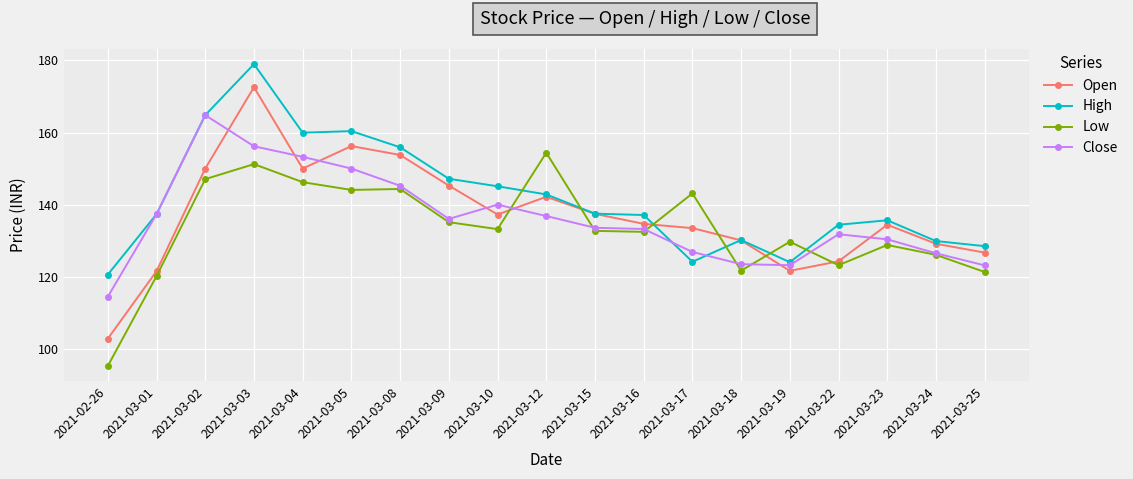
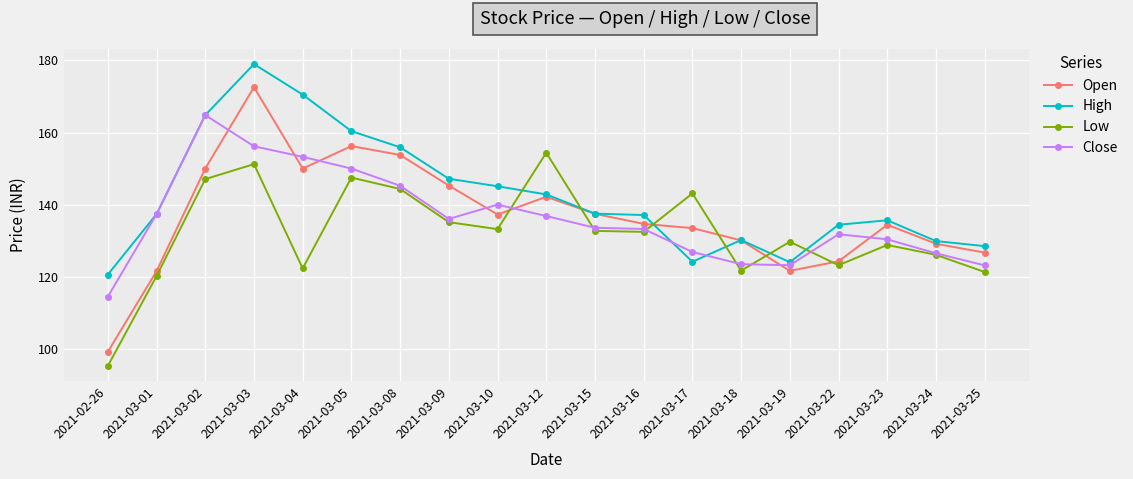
  {
    "Open": {
-     "2021-02-26": 103,
+     "2021-02-26": 99,
      "2021-03-01": 122,
      "2021-03-02": 150,
      "2021-03-03": 173,
      "2021-03-04": 150,
      "2021-03-05": 156,
      "2021-03-08": 154,
      "2021-03-09": 145,
      "2021-03-10": 137,
      "2021-03-16": 135,
      "2021-03-17": 134,
      "2021-03-19": 122,
      "2021-03-22": 124,
      "2021-03-23": 134,
      "2021-03-24": 129,
      "2021-03-25": 127
    },
    "High": {
      "2021-02-26": 121,
      "2021-03-03": 179,
-     "2021-03-04": 160,
+     "2021-03-04": 171,
      "2021-03-05": 160,
      "2021-03-08": 156,
      "2021-03-09": 147,
      "2021-03-10": 145,
      "2021-03-16": 137,
      "2021-03-17": 124,
      "2021-03-19": 124,
      "2021-03-22": 134,
      "2021-03-23": 136,
      "2021-03-24": 130,
      "2021-03-25": 129
    },
    "Low": {
      "2021-02-26": 95,
      "2021-03-01": 120,
      "2021-03-02": 147,
      "2021-03-03": 151,
-     "2021-03-04": 146,
-     "2021-03-05": 144,
+     "2021-03-04": 122,
+     "2021-03-05": 148,
      "2021-03-08": 144,
      "2021-03-09": 135,
      "2021-03-10": 133,
      "2021-03-12": 154,
      "2021-03-15": 133,
      "2021-03-16": 132,
      "2021-03-17": 143,
      "2021-03-18": 122,
      "2021-03-19": 130,
      "2021-03-22": 123,
      "2021-03-23": 129,
      "2021-03-25": 121
    },
    "Close": {
      "2021-02-26": 114,
      "2021-03-03": 156,
      "2021-03-04": 153,
      "2021-03-05": 150,
      "2021-03-08": 145,
      "2021-03-09": 136,
      "2021-03-10": 140,
      "2021-03-12": 137,
      "2021-03-15": 134,
      "2021-03-16": 133,
      "2021-03-17": 127,
      "2021-03-18": 124,
      "2021-03-19": 123,
      "2021-03-22": 132,
      "2021-03-23": 130,
      "2021-03-25": 123
    }
  }
